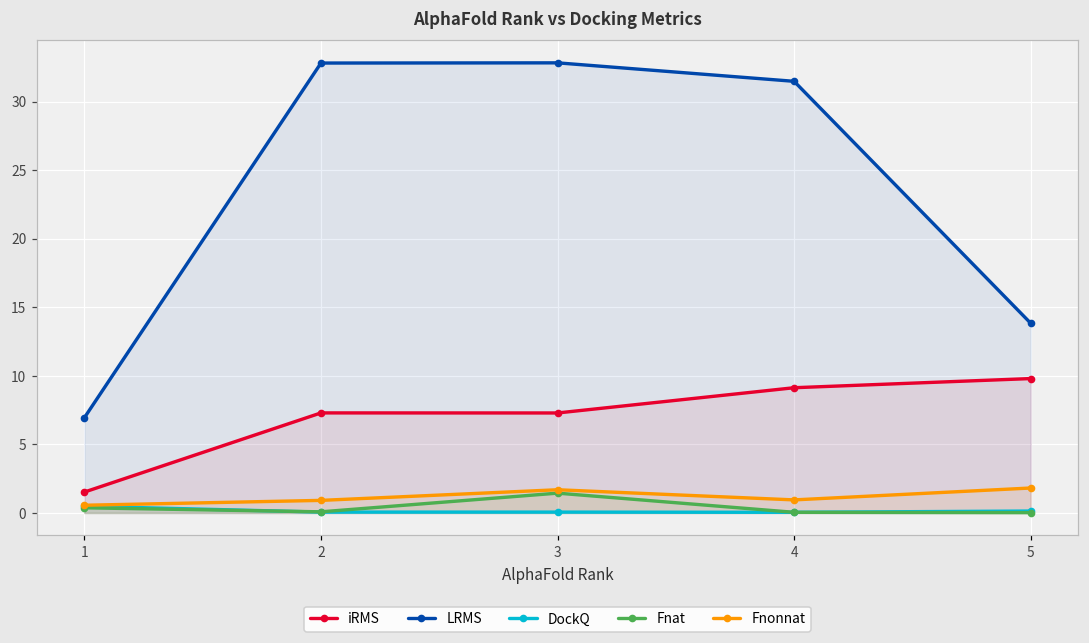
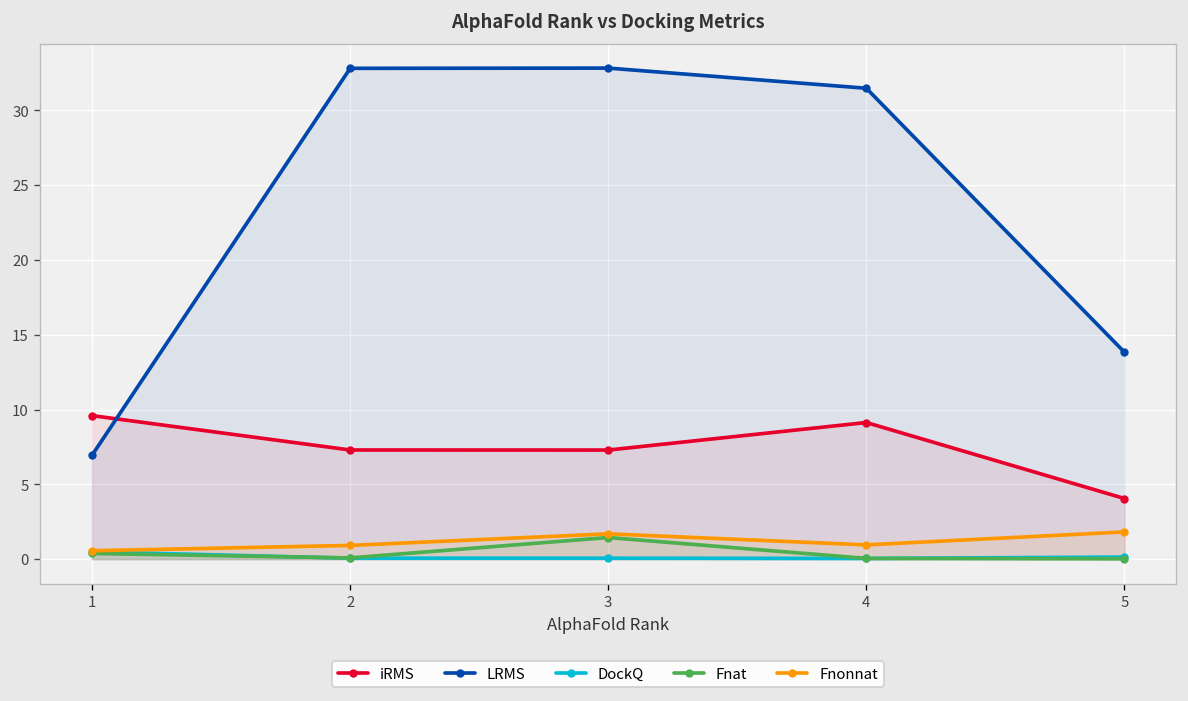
  {
    "iRMS": {
-     "1": 1.5,
+     "1": 9.6,
      "2": 7.3,
      "3": 7.3,
      "4": 9.1,
-     "5": 9.8
+     "5": 4.1
    },
    "LRMS": {
      "1": 6.9,
      "2": 32.8,
      "3": 32.8,
      "4": 31.5,
      "5": 13.8
    },
    "DockQ": {
      "3": 0.1
    },
    "Fnat": {
      "3": 1.4
    },
    "Fnonnat": {
      "2": 0.9,
      "3": 1.7,
      "4": 1.0,
      "5": 1.8
    }
  }
